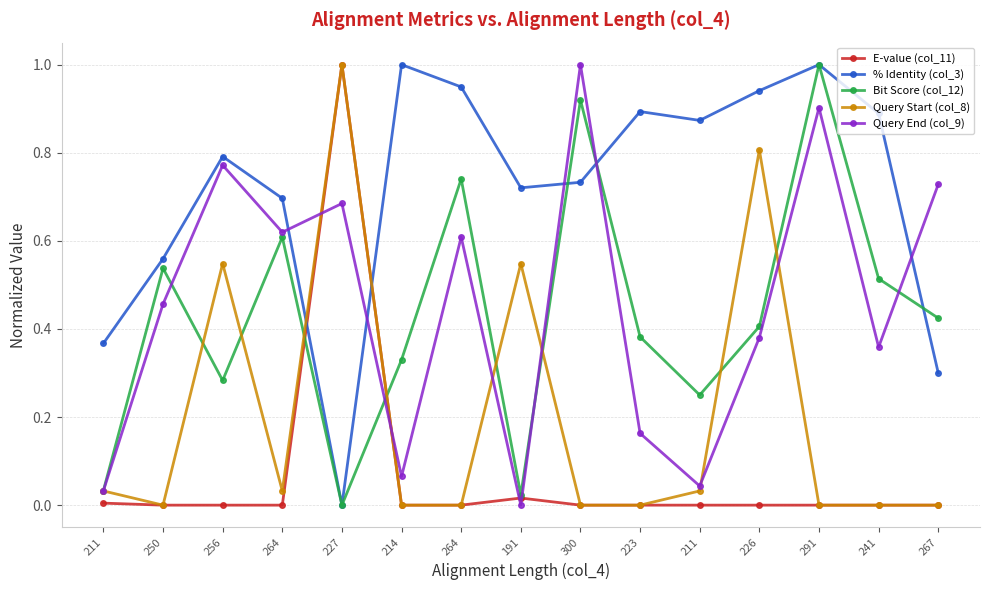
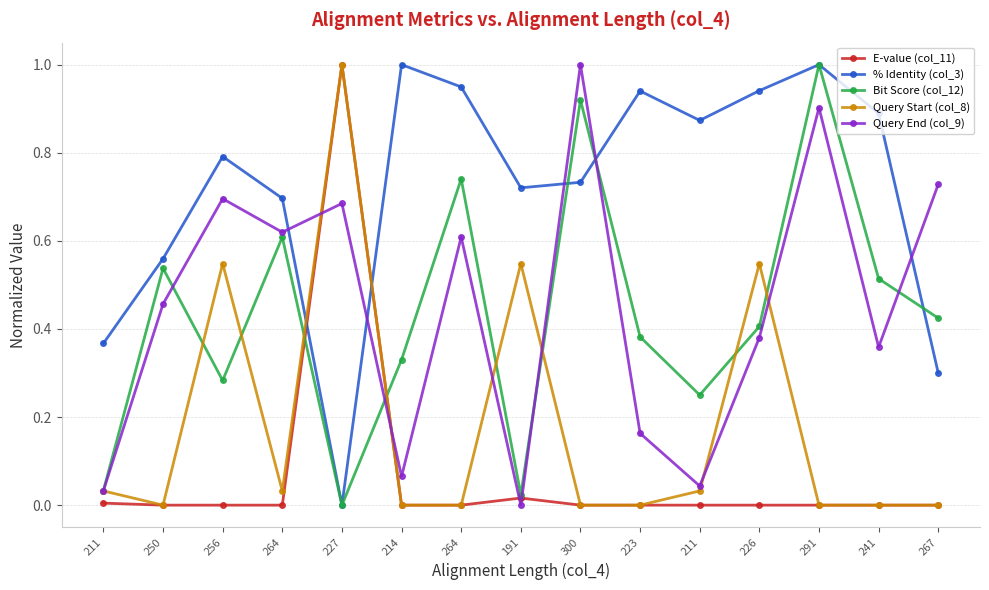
  {
    "E-value (col_11)": {
      "256": 0.00,
      "191": 0.02,
      "226": 0.00
    },
    "% Identity (col_3)": {
      "250": 0.56,
      "256": 0.79,
      "214": 1.00,
      "191": 0.72,
      "300": 0.73,
-     "223": 0.89,
+     "223": 0.94,
      "226": 0.94,
      "267": 0.30
    },
    "Bit Score (col_12)": {
      "250": 0.54,
      "256": 0.28,
      "214": 0.33,
      "191": 0.02,
      "300": 0.92,
      "223": 0.38,
      "226": 0.41,
      "241": 0.51,
      "267": 0.42
    },
    "Query Start (col_8)": {
      "256": 0.55,
      "191": 0.55,
-     "226": 0.81
+     "226": 0.55
    },
    "Query End (col_9)": {
      "250": 0.46,
-     "256": 0.77,
+     "256": 0.70,
      "227": 0.68,
      "214": 0.07,
      "191": 0.00,
      "300": 1.00,
      "223": 0.16,
      "226": 0.38,
      "291": 0.90,
      "241": 0.36,
      "267": 0.73
    }
  }
